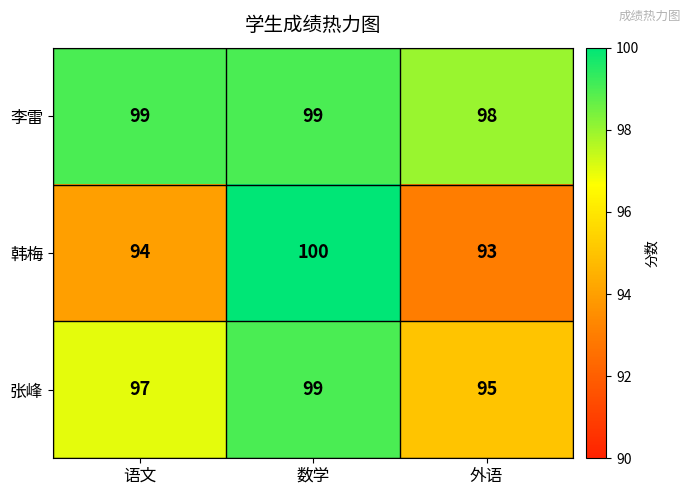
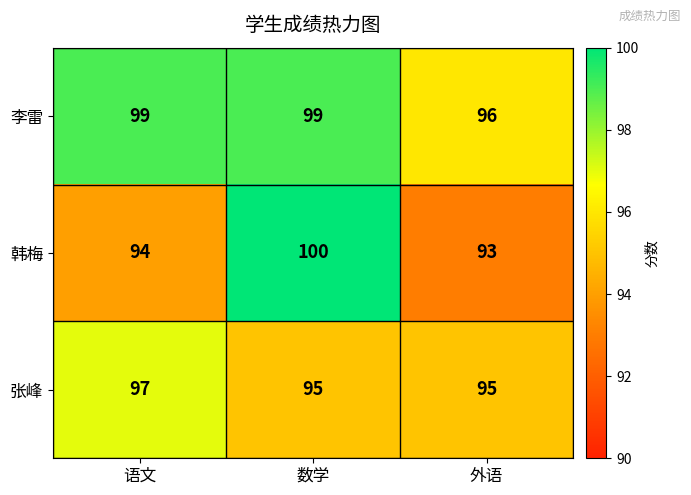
  {
    "李雷": {
      "语文": 99,
      "数学": 99,
-     "外语": 98
+     "外语": 96
    },
    "韩梅": {
      "语文": 94,
      "数学": 100,
      "外语": 93
    },
    "张峰": {
      "语文": 97,
-     "数学": 99,
+     "数学": 95,
      "外语": 95
    }
  }
